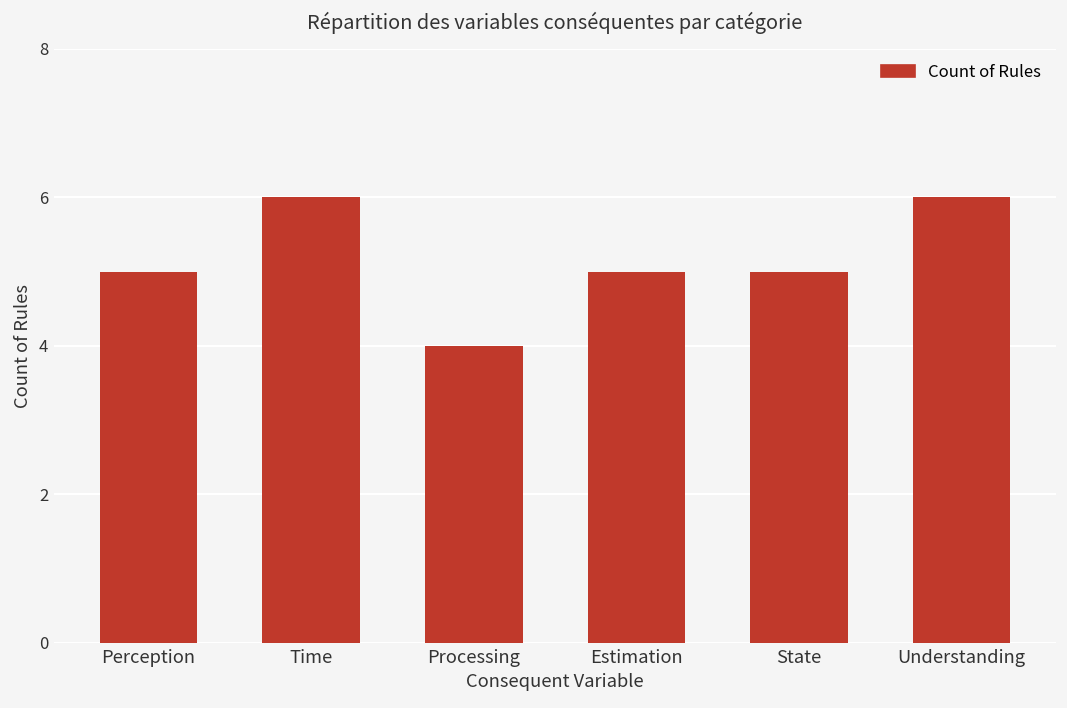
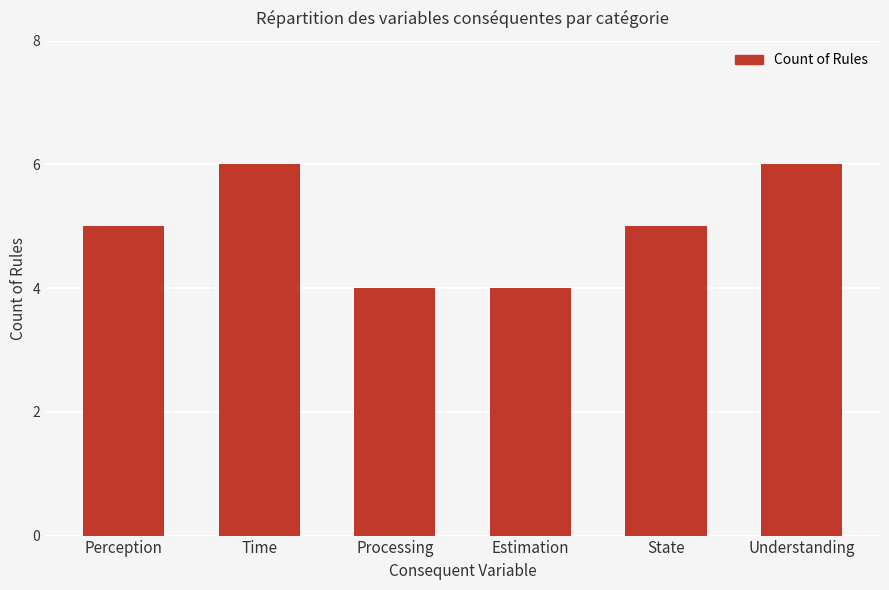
  {
    "Perception": 5,
    "Time": 6,
    "Processing": 4,
-   "Estimation": 5,
+   "Estimation": 4,
    "State": 5,
    "Understanding": 6
  }
